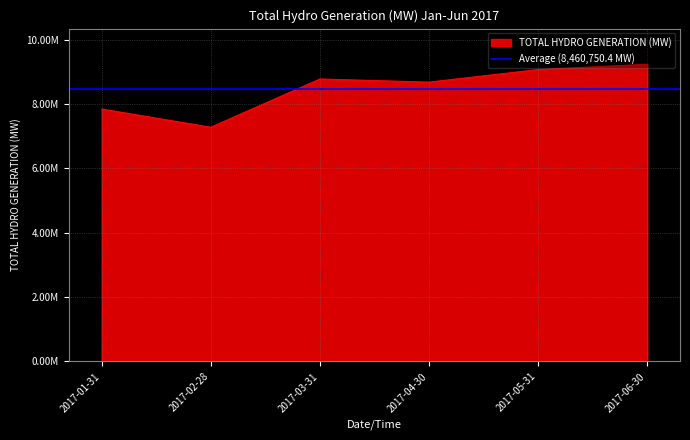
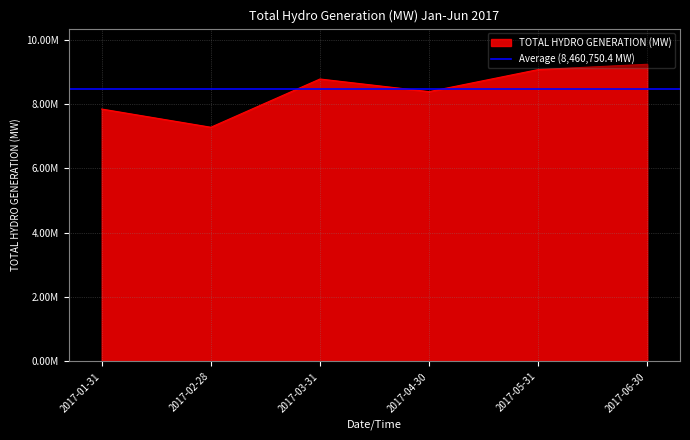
  {
    "2017-01-31": 7800000,
    "2017-02-28": 7300000,
    "2017-03-31": 8800000,
-   "2017-04-30": 8700000,
+   "2017-04-30": 8400000,
    "2017-05-31": 9100000
  }
